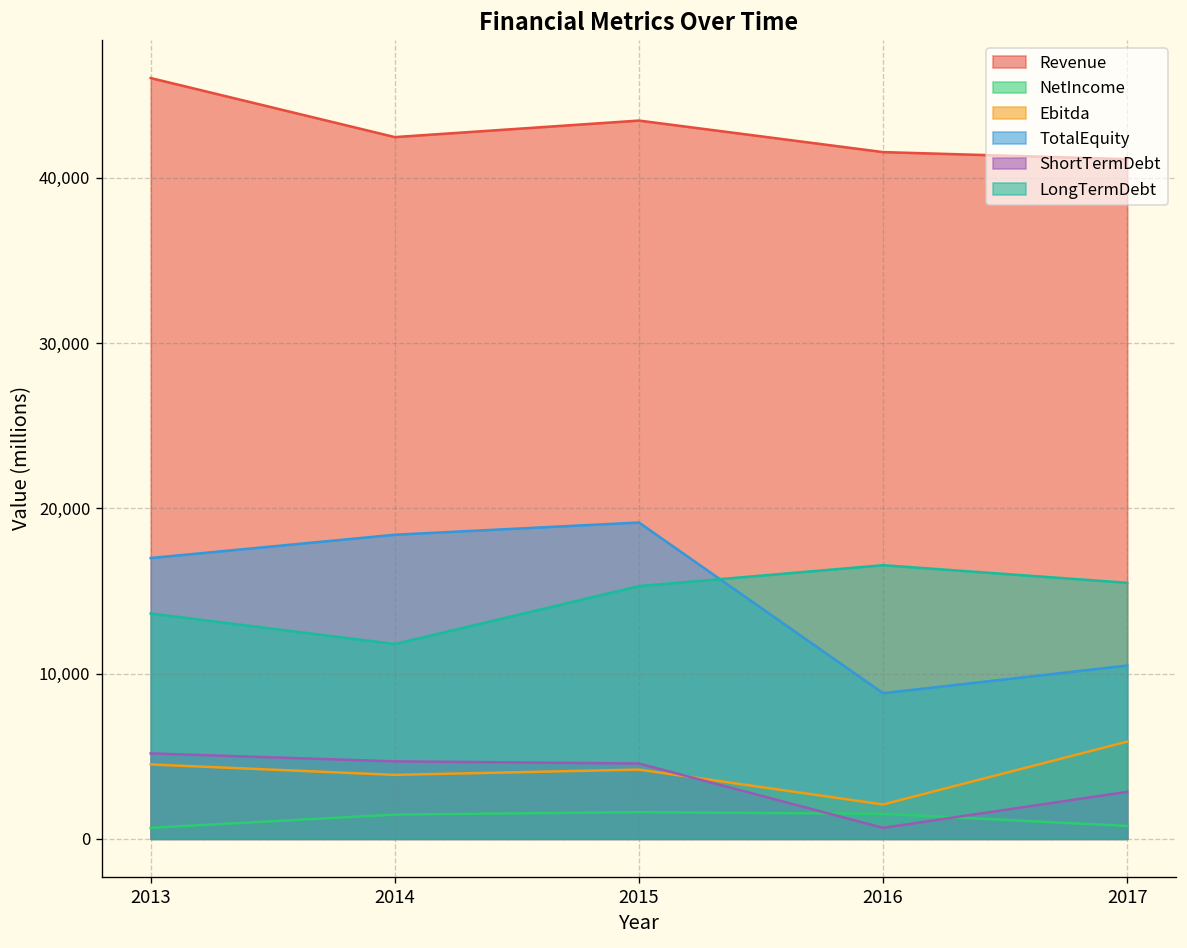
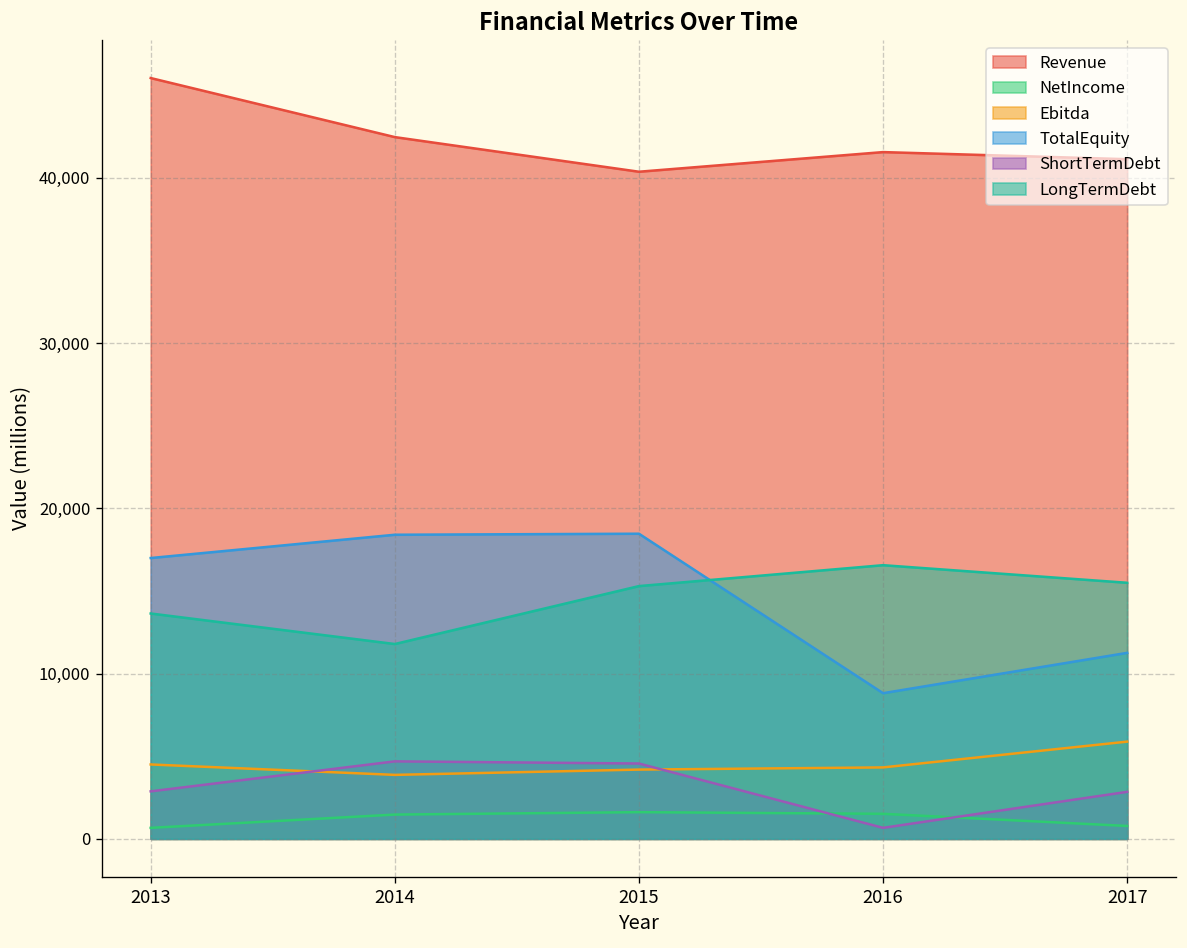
  {
    "Revenue": {
      "2013": "46,000",
      "2014": "42,500",
-     "2015": "43,500",
+     "2015": "40,400",
      "2016": "41,500"
    },
    "Ebitda": {
      "2013": "4,500",
      "2014": "3,900",
      "2015": "4,200",
-     "2016": "2,100",
+     "2016": "4,300",
      "2017": "5,900"
    },
    "TotalEquity": {
      "2013": "17,000",
      "2014": "18,400",
-     "2015": "19,100",
+     "2015": "18,500",
      "2016": "8,800",
-     "2017": "10,500"
+     "2017": "11,300"
    },
    "ShortTermDebt": {
-     "2013": "5,200",
+     "2013": "2,900",
      "2014": "4,700",
      "2015": "4,600",
      "2016": "700",
      "2017": "2,800"
    }
  }
